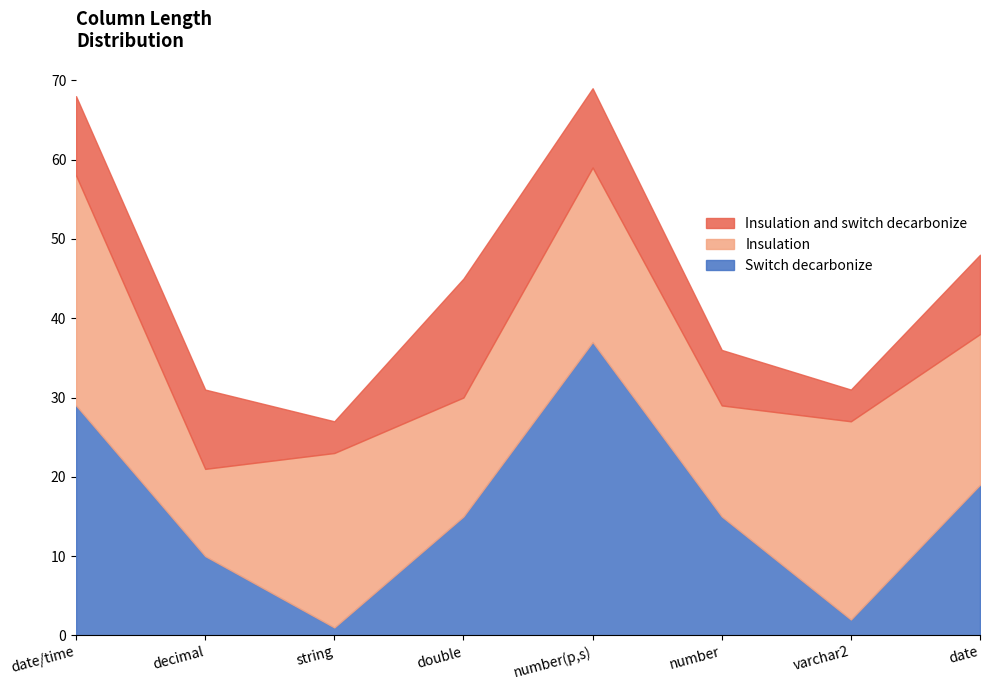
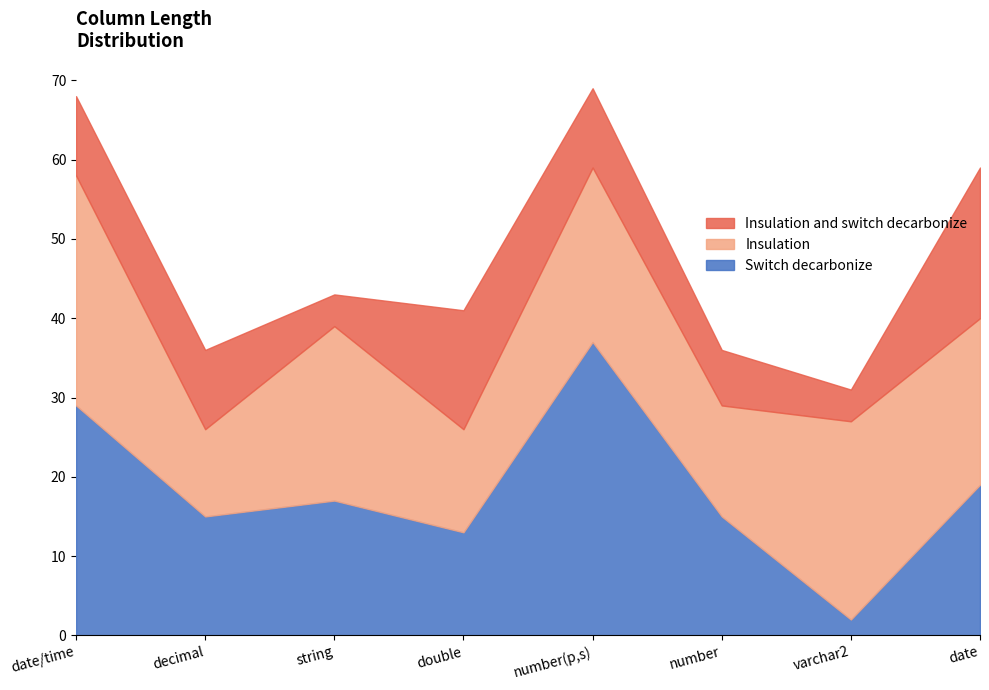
  {
    "Switch decarbonize": {
      "date/time": 29,
-     "decimal": 10,
-     "string": 1,
-     "double": 15,
+     "decimal": 15,
+     "string": 17,
+     "double": 13,
      "number(p,s)": 37,
      "number": 15,
      "varchar2": 2,
      "date": 19
    },
    "Insulation": {
      "date/time": 29,
      "decimal": 11,
      "string": 22,
-     "double": 15,
+     "double": 13,
      "number(p,s)": 22,
      "number": 14,
      "varchar2": 25,
-     "date": 19
+     "date": 21
    },
    "Insulation and switch decarbonize": {
      "date/time": 10,
      "decimal": 10,
      "string": 4,
      "double": 15,
      "number(p,s)": 10,
      "number": 7,
      "varchar2": 4,
-     "date": 10
+     "date": 19
    }
  }
